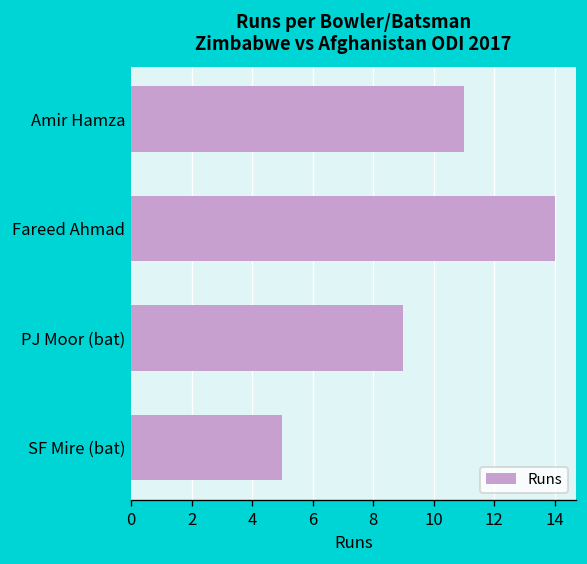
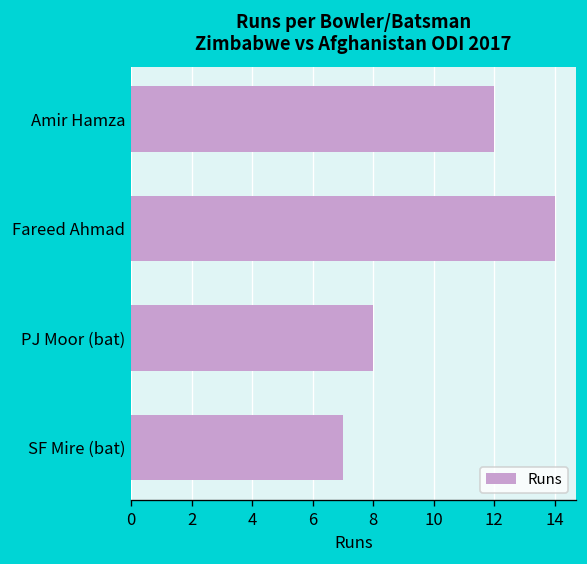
  {
-   "Amir Hamza": 11,
+   "Amir Hamza": 12,
    "Fareed Ahmad": 14,
-   "PJ Moor (bat)": 9,
-   "SF Mire (bat)": 5
+   "PJ Moor (bat)": 8,
+   "SF Mire (bat)": 7
  }
